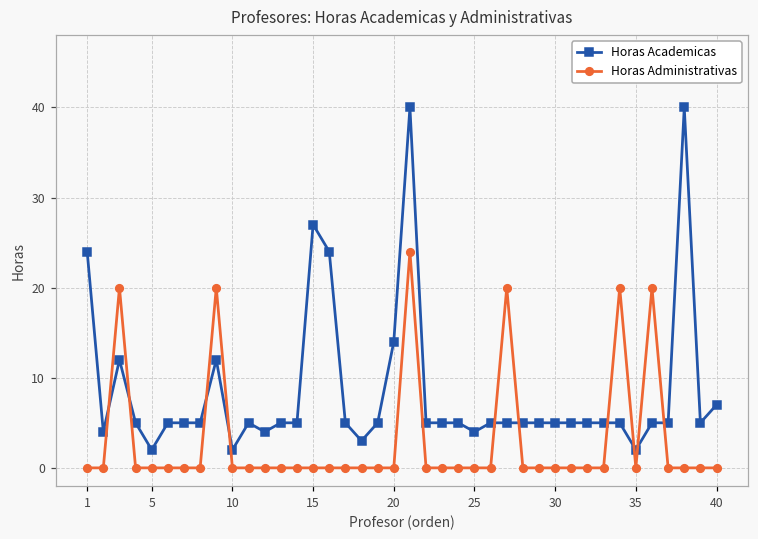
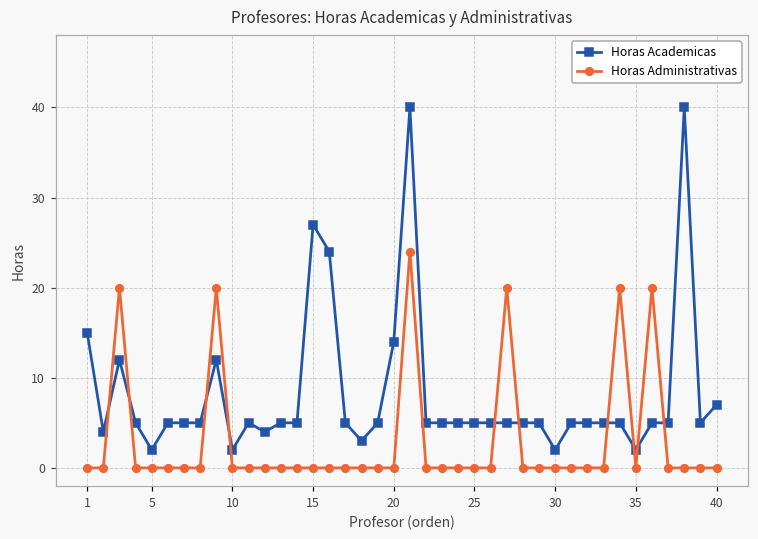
  {
    "Horas Academicas": {
-     "1": 24,
+     "1": 15,
      "5": 2,
      "10": 2,
      "15": 27,
      "20": 14,
-     "25": 4,
-     "30": 5,
+     "25": 5,
+     "30": 2,
      "35": 2,
      "40": 7
    },
    "Horas Administrativas": {
      "1": 0,
      "5": 0,
      "10": 0,
      "15": 0,
      "20": 0,
      "25": 0,
      "30": 0,
      "35": 0,
      "40": 0
    }
  }
